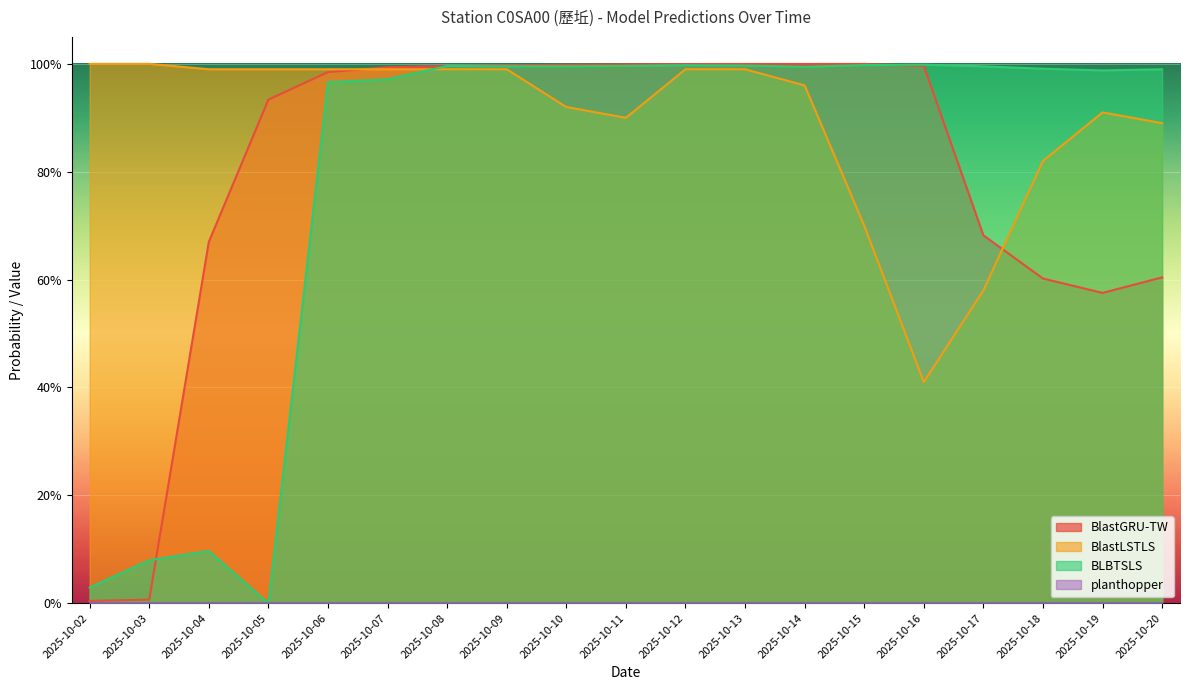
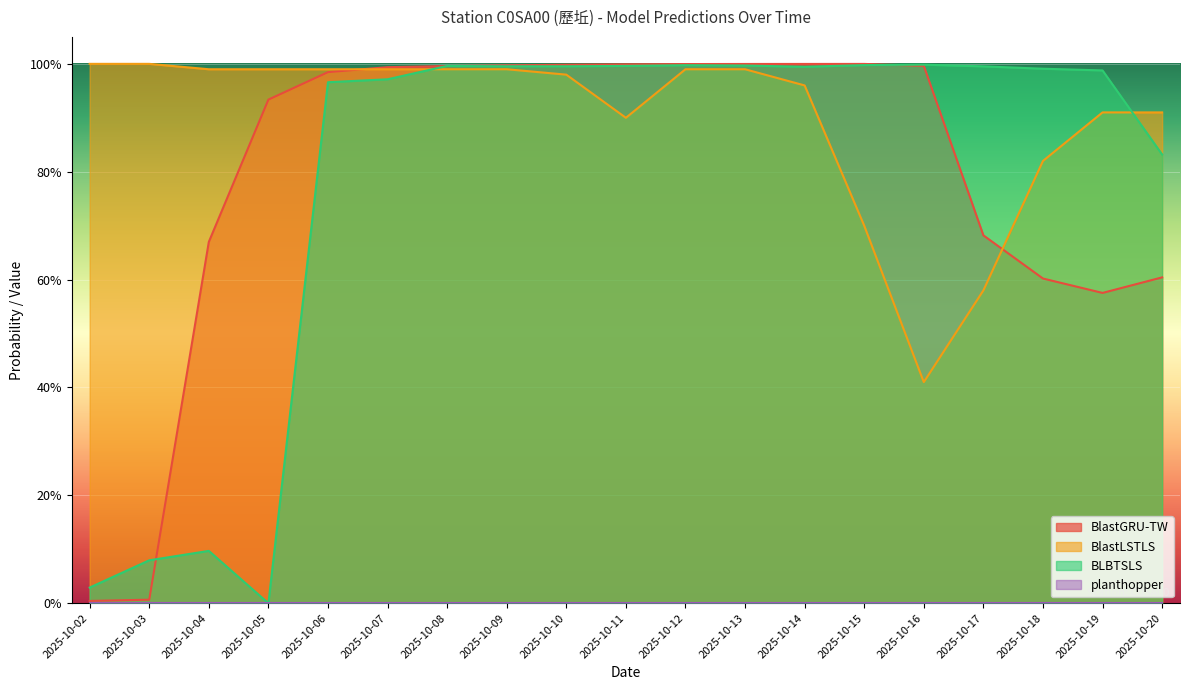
  {
    "BlastGRU-TW": {
      "2025-10-03": "1%",
      "2025-10-04": "67%",
      "2025-10-05": "93%",
      "2025-10-06": "98%",
      "2025-10-14": "100%",
      "2025-10-17": "68%",
      "2025-10-18": "60%",
      "2025-10-19": "58%",
      "2025-10-20": "60%"
    },
    "BlastLSTLS": {
      "2025-10-02": "100%",
      "2025-10-03": "100%",
      "2025-10-04": "99%",
      "2025-10-05": "99%",
      "2025-10-06": "99%",
      "2025-10-08": "99%",
      "2025-10-09": "99%",
-     "2025-10-10": "92%",
+     "2025-10-10": "98%",
      "2025-10-11": "90%",
      "2025-10-12": "99%",
      "2025-10-13": "99%",
      "2025-10-14": "96%",
      "2025-10-15": "70%",
      "2025-10-16": "41%",
      "2025-10-17": "58%",
      "2025-10-18": "82%",
      "2025-10-19": "91%",
-     "2025-10-20": "89%"
+     "2025-10-20": "91%"
    },
    "BLBTSLS": {
      "2025-10-02": "3%",
      "2025-10-03": "8%",
      "2025-10-04": "10%",
      "2025-10-06": "97%",
      "2025-10-07": "97%",
      "2025-10-14": "99%",
      "2025-10-17": "100%",
      "2025-10-18": "99%",
      "2025-10-19": "99%",
-     "2025-10-20": "99%"
+     "2025-10-20": "83%"
    },
    "planthopper": {
      "2025-10-03": "0%",
      "2025-10-04": "0%",
      "2025-10-06": "0%",
      "2025-10-07": "0%",
      "2025-10-08": "0%",
      "2025-10-09": "0%",
      "2025-10-10": "0%",
      "2025-10-11": "0%",
      "2025-10-12": "0%",
      "2025-10-13": "0%",
      "2025-10-14": "0%",
      "2025-10-15": "0%",
      "2025-10-16": "0%",
      "2025-10-17": "0%",
      "2025-10-18": "0%",
      "2025-10-19": "0%",
      "2025-10-20": "0%"
    }
  }
